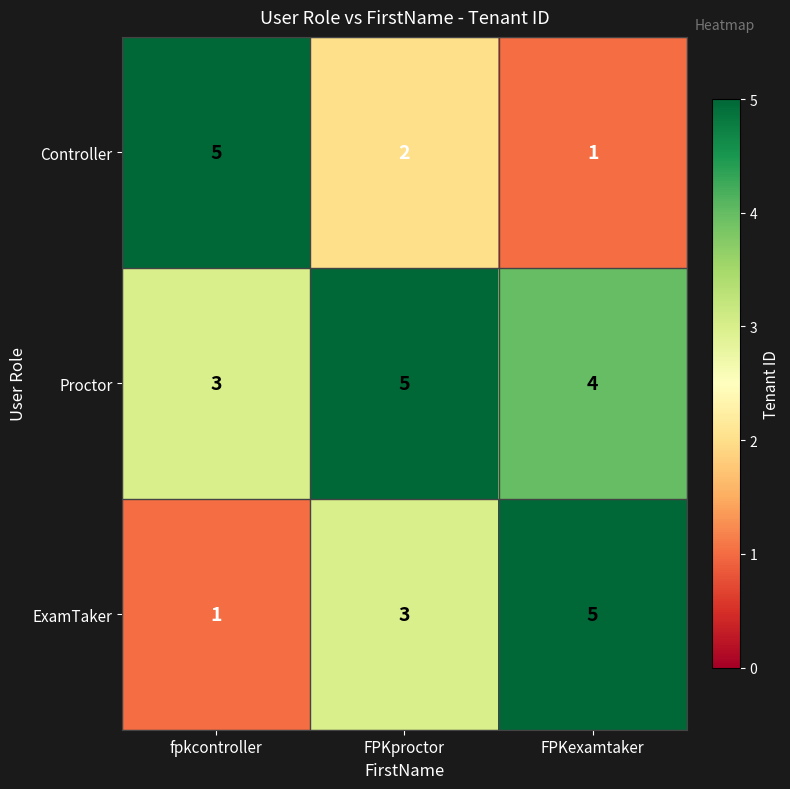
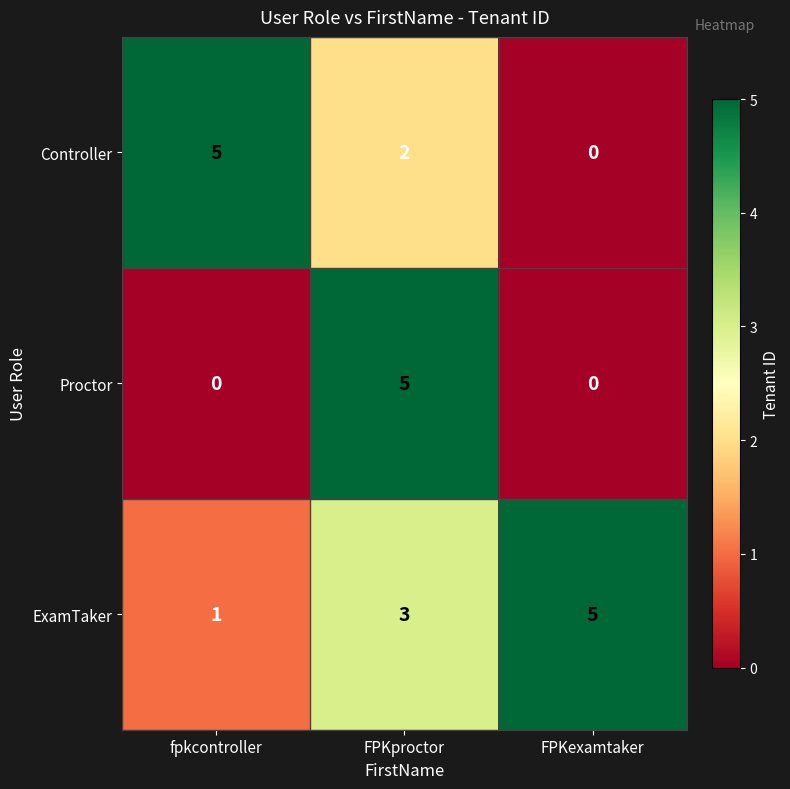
  {
    "Controller": {
      "fpkcontroller": 5,
      "FPKproctor": 2,
-     "FPKexamtaker": 1
+     "FPKexamtaker": 0
    },
    "Proctor": {
-     "fpkcontroller": 3,
+     "fpkcontroller": 0,
      "FPKproctor": 5,
-     "FPKexamtaker": 4
+     "FPKexamtaker": 0
    },
    "ExamTaker": {
      "fpkcontroller": 1,
      "FPKproctor": 3,
      "FPKexamtaker": 5
    }
  }
